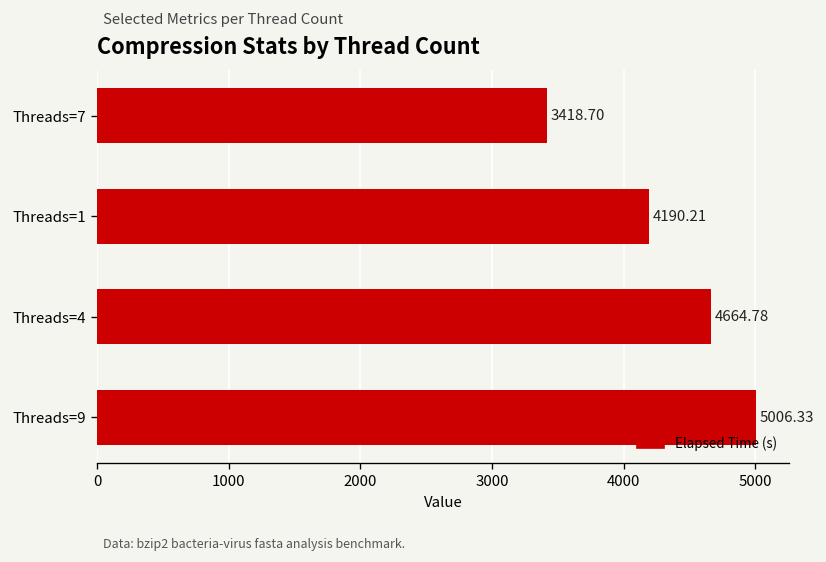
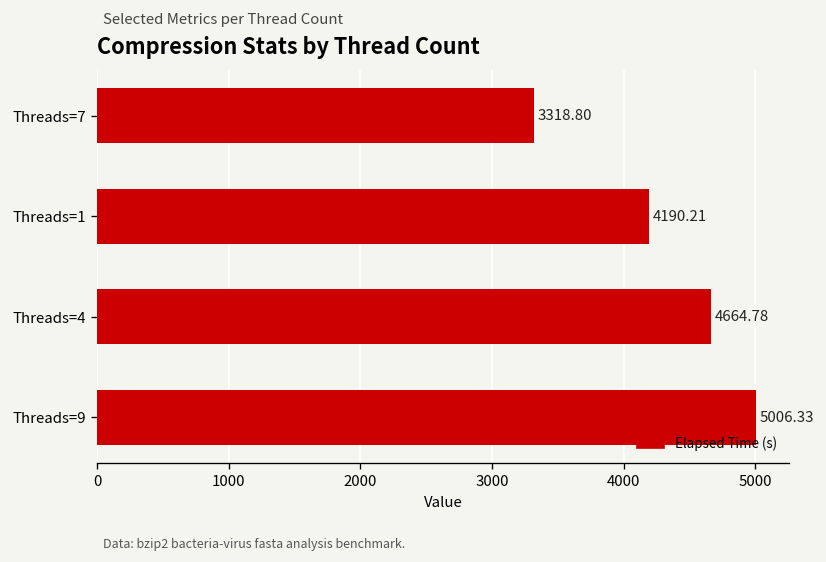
  {
-   "Threads=7": 3418.70,
+   "Threads=7": 3318.80,
    "Threads=1": 4190.21,
    "Threads=4": 4664.78,
    "Threads=9": 5006.33
  }
